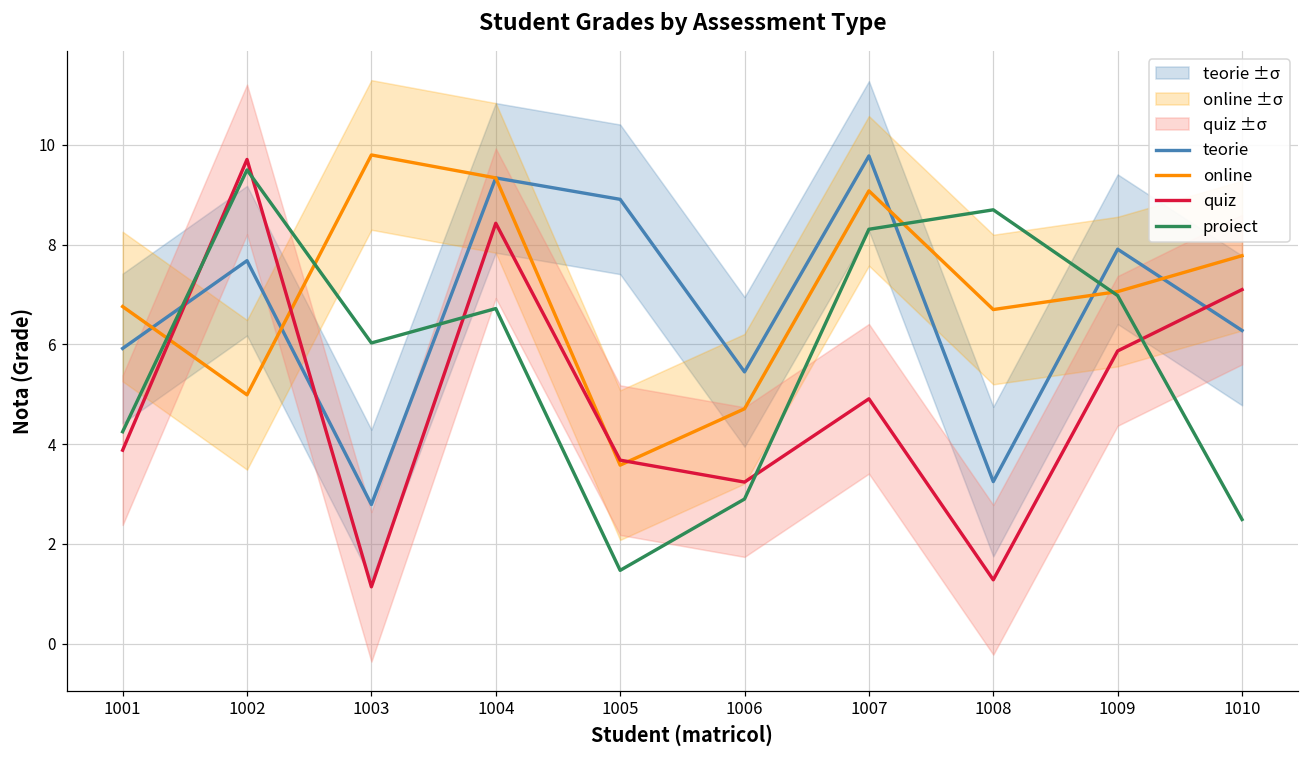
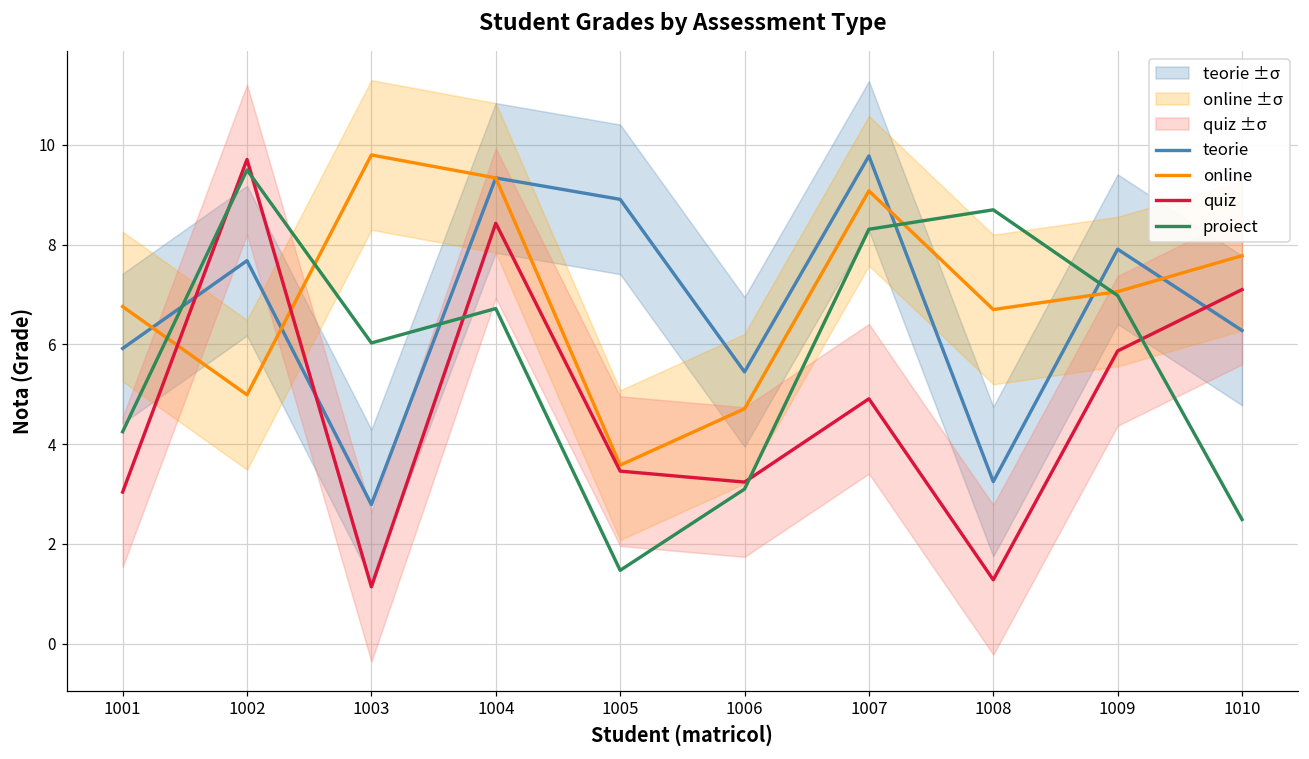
  {
    "quiz": {
-     "1001": 3.9,
+     "1001": 3.0,
      "1002": 9.7,
      "1003": 1.1,
      "1004": 8.4,
-     "1005": 3.7,
+     "1005": 3.5,
      "1006": 3.2,
      "1007": 4.9,
      "1008": 1.3,
      "1009": 5.9,
      "1010": 7.1
    },
    "proiect": {
      "1001": 4.3,
      "1002": 9.5,
      "1003": 6.0,
      "1004": 6.7,
      "1005": 1.5,
-     "1006": 2.9,
+     "1006": 3.1,
      "1007": 8.3,
      "1008": 8.7,
      "1009": 7.0,
      "1010": 2.5
    }
  }
